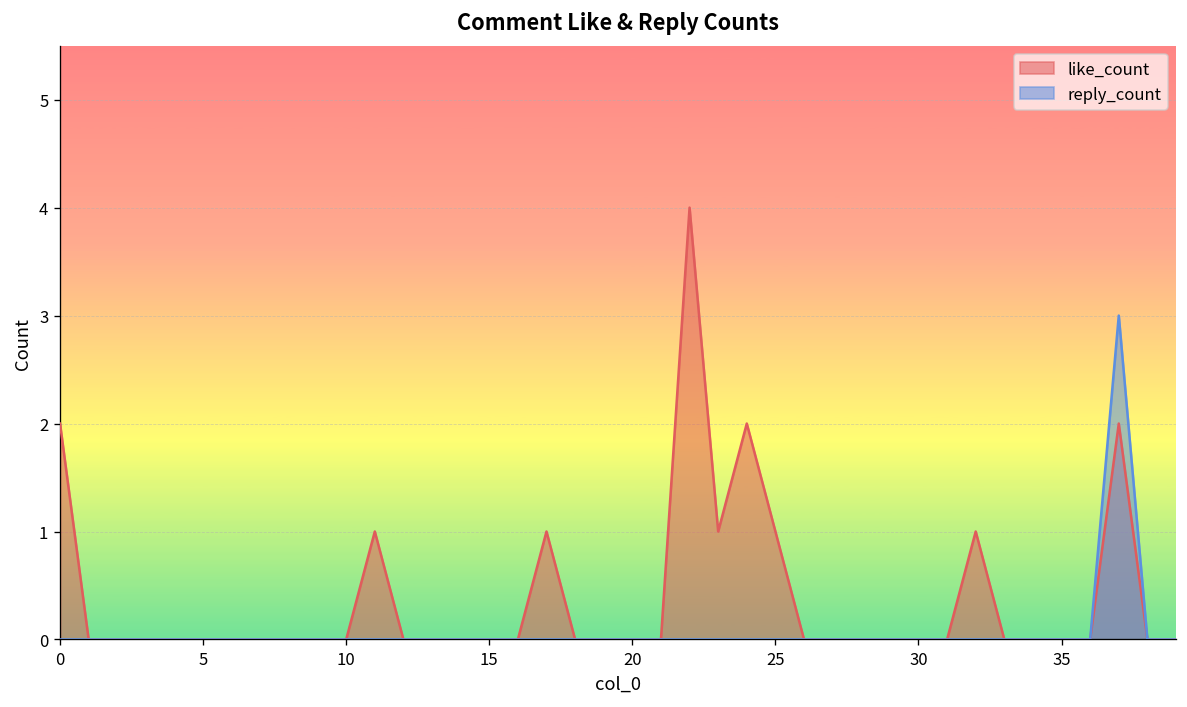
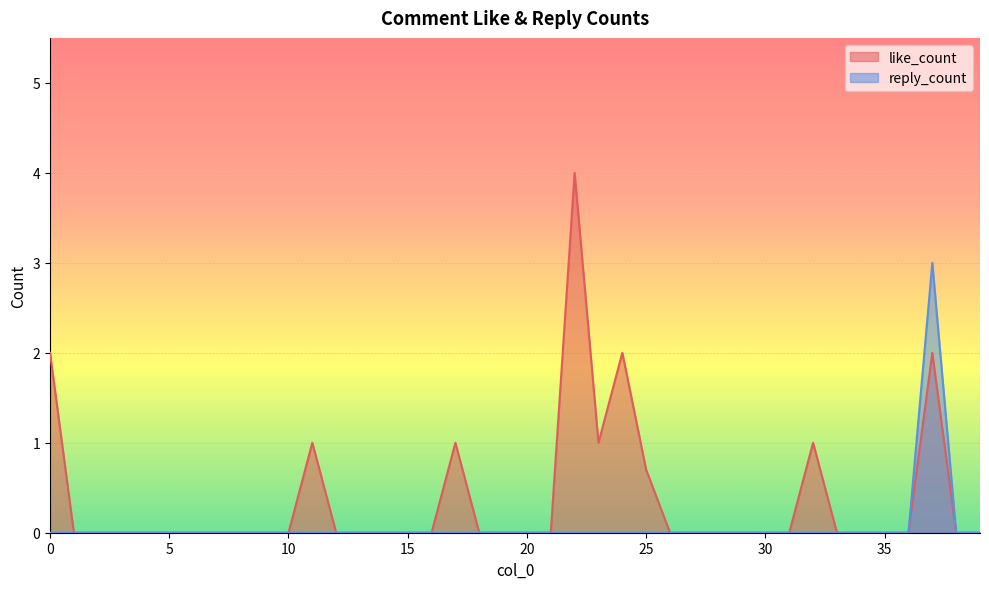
  {
    "like_count": {
      "0": 2.0,
-     "25": 1.0
+     "25": 0.7
    },
    "reply_count": {
      "0": 0.0,
      "25": 0.0
    }
  }
